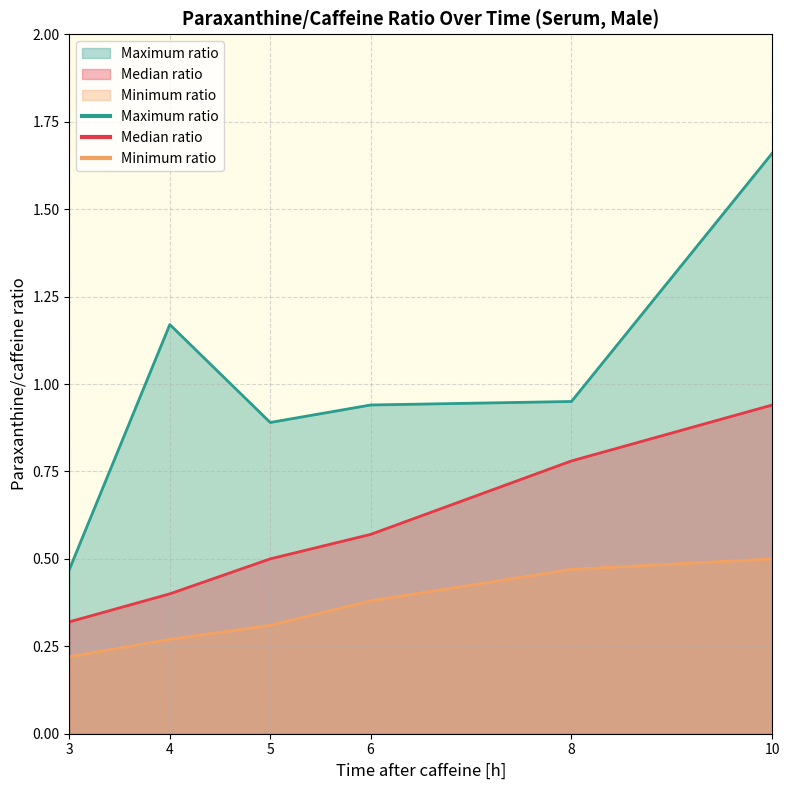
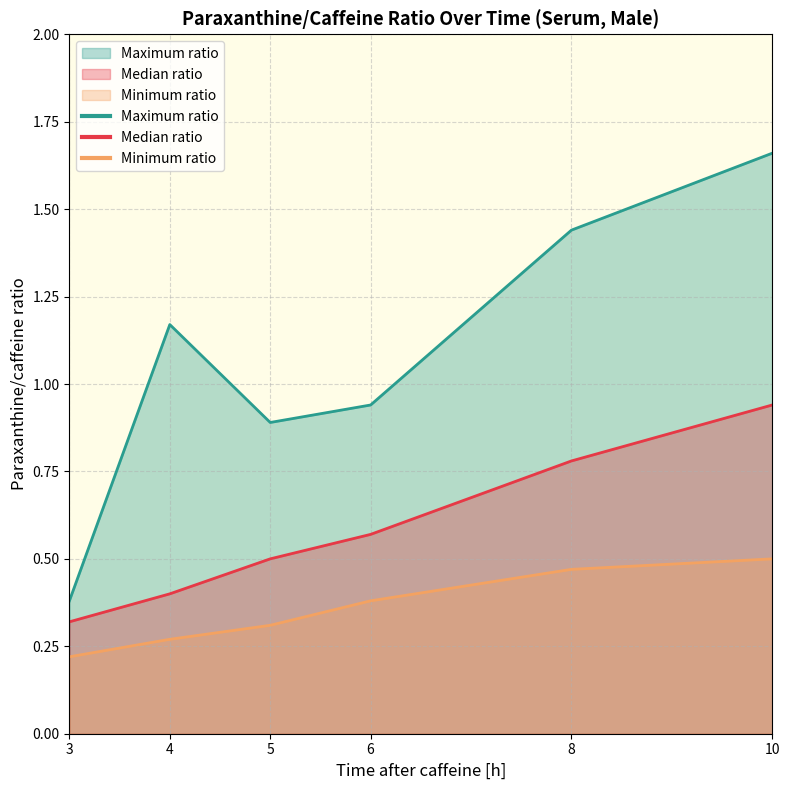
  {
    "Maximum ratio": {
-     "3": 0.47,
+     "3": 0.38,
      "4": 1.17,
      "5": 0.89,
      "6": 0.94,
-     "8": 0.95,
+     "8": 1.44,
      "10": 1.66
    }
  }
